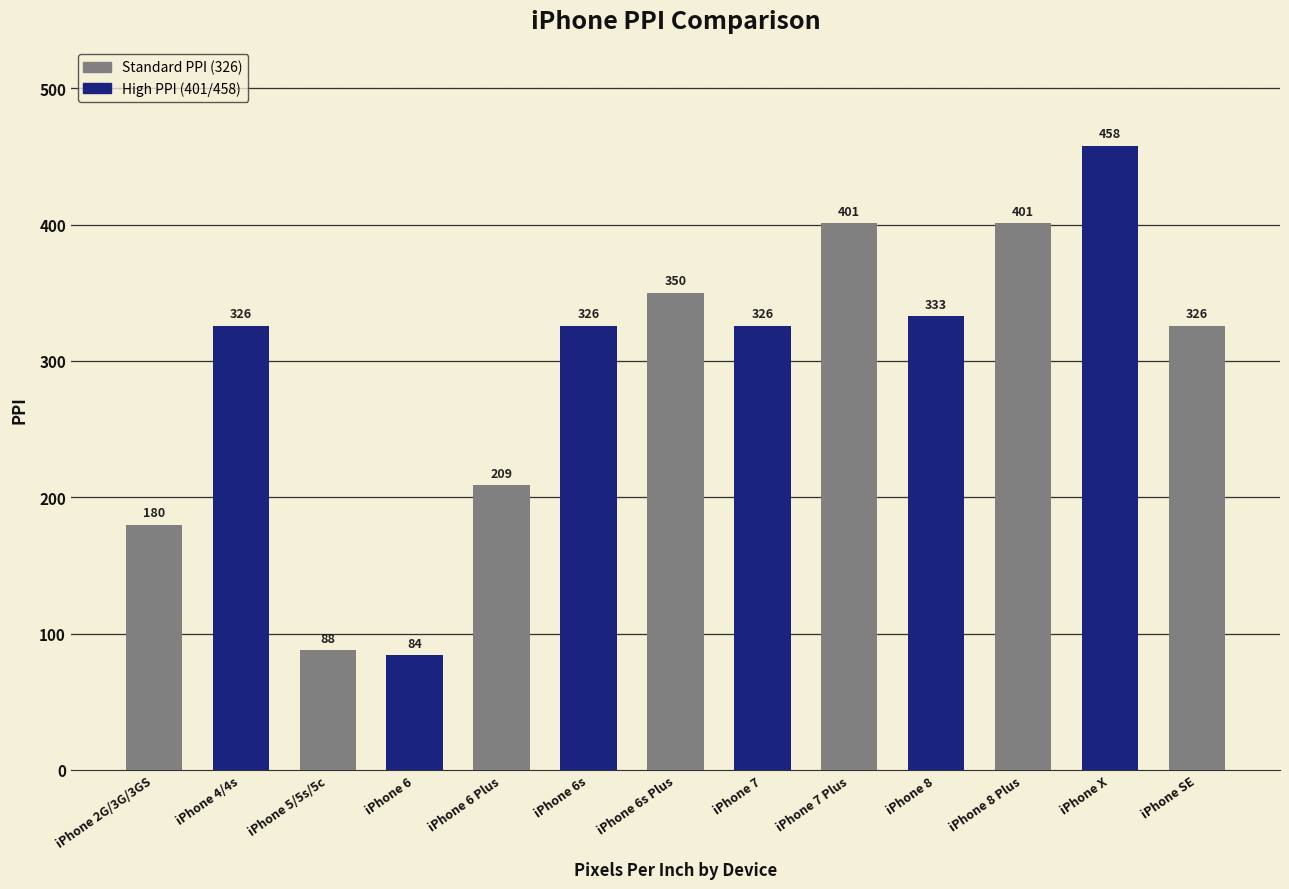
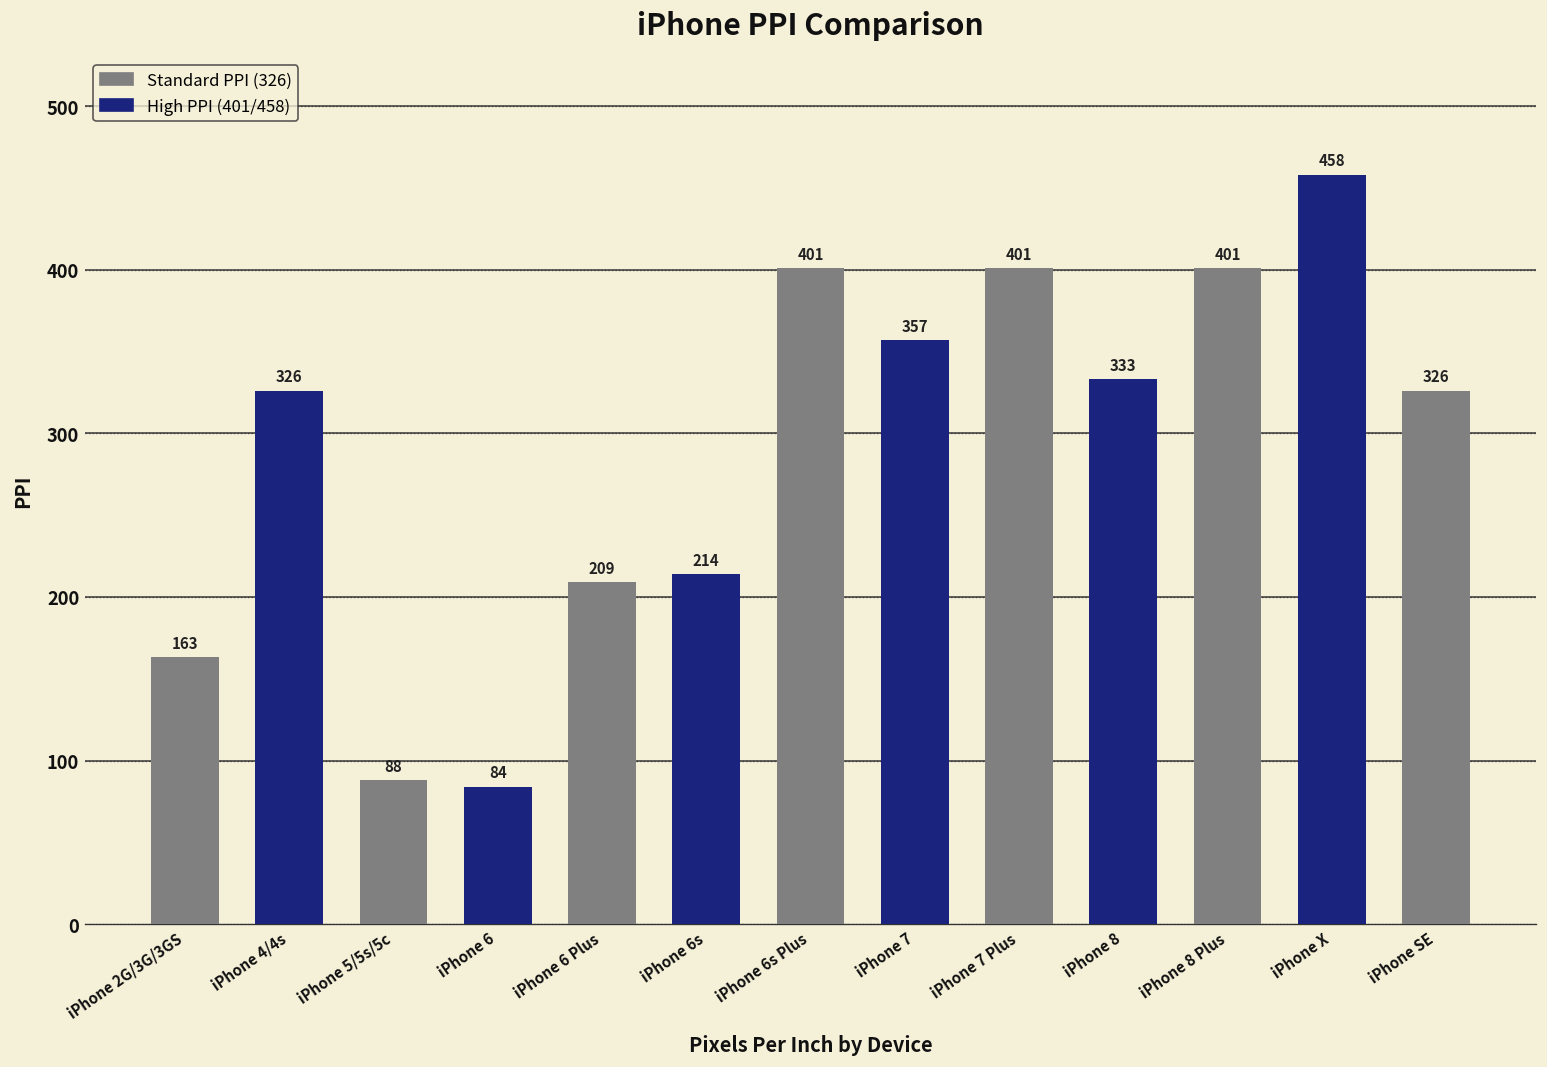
  {
-   "iPhone 2G/3G/3GS": 180,
+   "iPhone 2G/3G/3GS": 163,
    "iPhone 4/4s": 326,
    "iPhone 5/5s/5c": 88,
    "iPhone 6": 84,
    "iPhone 6 Plus": 209,
-   "iPhone 6s": 326,
-   "iPhone 6s Plus": 350,
-   "iPhone 7": 326,
+   "iPhone 6s": 214,
+   "iPhone 6s Plus": 401,
+   "iPhone 7": 357,
    "iPhone 7 Plus": 401,
    "iPhone 8": 333,
    "iPhone 8 Plus": 401,
    "iPhone X": 458,
    "iPhone SE": 326
  }
